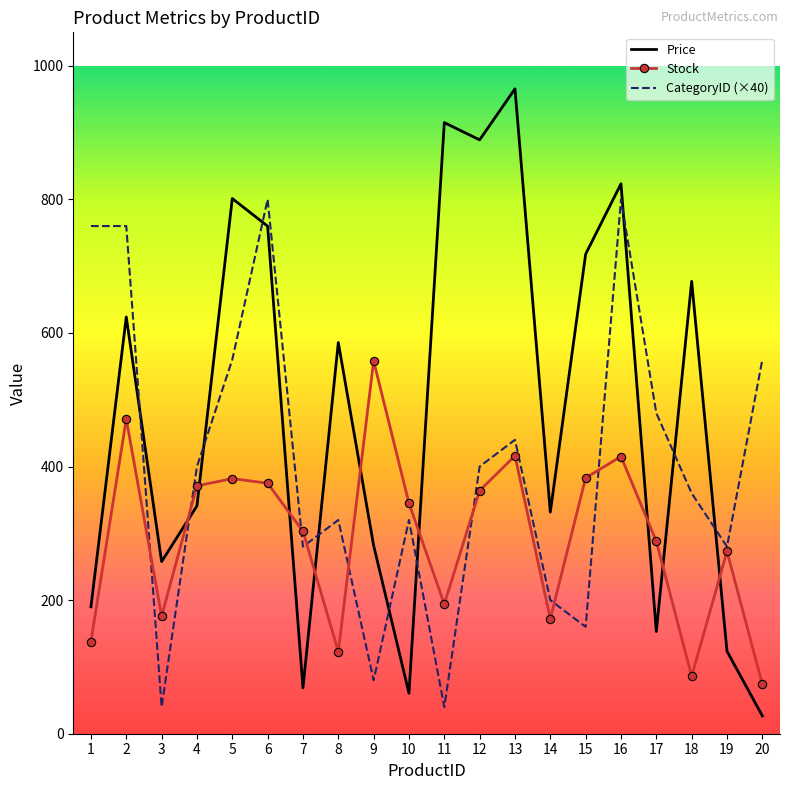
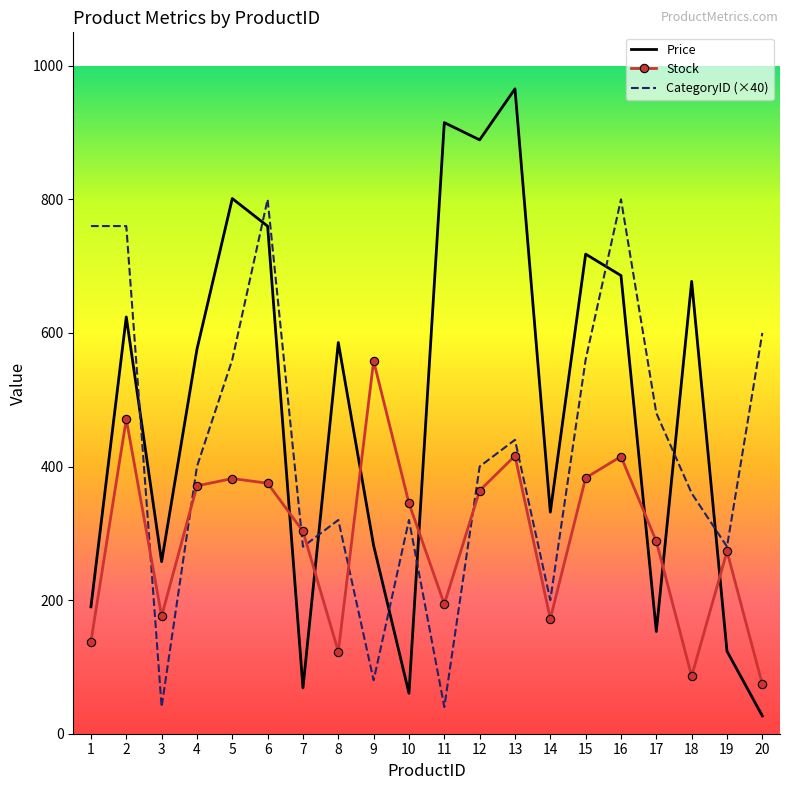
  {
    "Price": {
      "1": 190,
      "2": 620,
      "3": 260,
-     "4": 340,
+     "4": 580,
      "5": 800,
      "6": 760,
      "7": 70,
      "8": 590,
      "9": 280,
      "10": 60,
      "11": 910,
      "12": 890,
      "13": 970,
      "14": 330,
      "15": 720,
-     "16": 820,
+     "16": 690,
      "17": 150,
      "18": 680,
      "19": 120,
      "20": 30
    },
    "Stock": {
      "1": 140,
      "2": 470,
      "3": 180,
      "4": 370,
      "5": 380,
      "6": 380,
      "7": 300,
      "8": 120,
      "9": 560,
      "10": 350,
      "11": 190,
      "12": 360,
      "13": 420,
      "14": 170,
      "15": 380,
      "16": 420,
      "17": 290,
      "18": 90,
      "19": 270,
      "20": 70
    },
    "CategoryID (×40)": {
      "1": 760,
      "2": 760,
      "3": 40,
      "4": 400,
      "5": 560,
      "6": 800,
      "7": 280,
      "8": 320,
      "9": 80,
      "10": 320,
      "11": 40,
      "12": 400,
      "13": 440,
      "14": 200,
-     "15": 160,
+     "15": 560,
      "16": 800,
      "17": 480,
      "18": 360,
      "19": 280,
-     "20": 560
+     "20": 600
    }
  }
